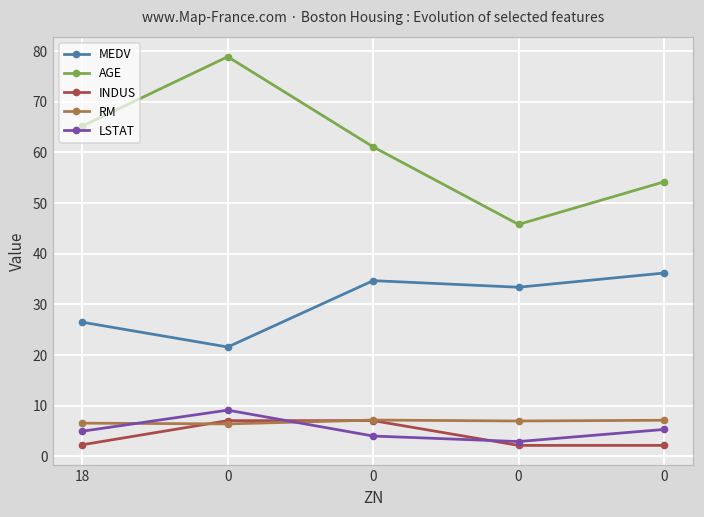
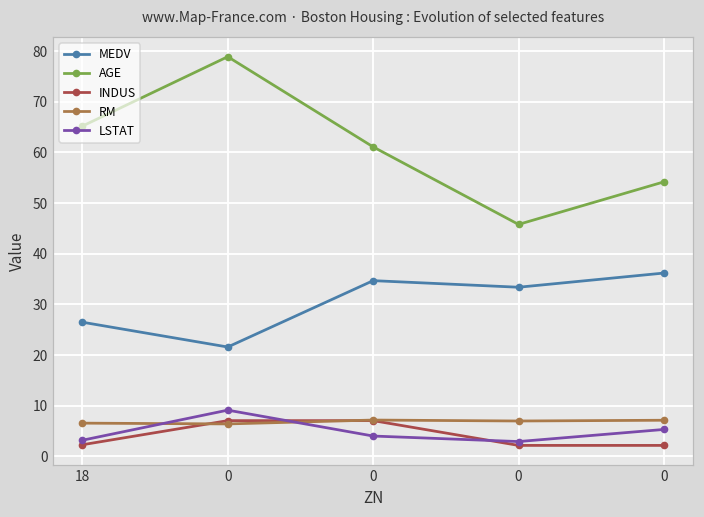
  {
    "MEDV": {
      "18": 27
    },
    "LSTAT": {
-     "18": 5
+     "18": 3
    }
  }
